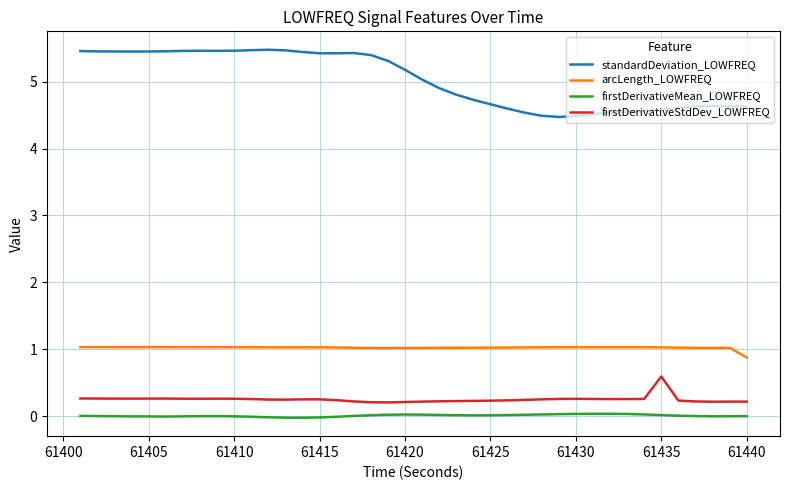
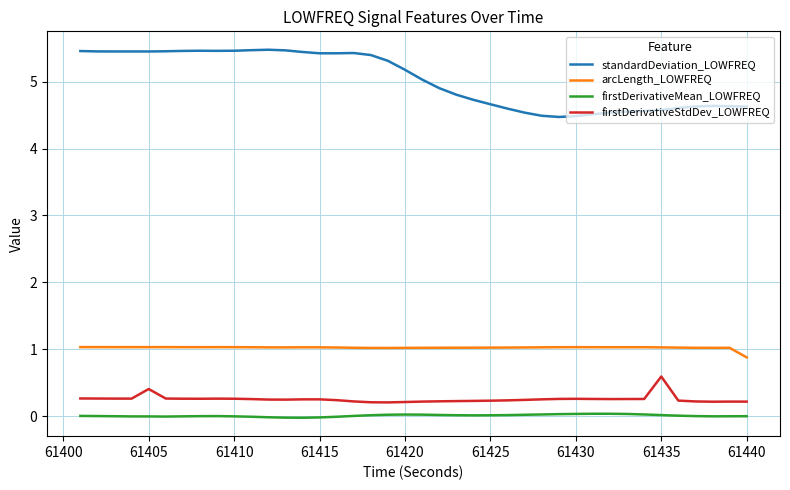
  {
    "standardDeviation_LOWFREQ": {
      "61405": 5.5,
      "61410": 5.5,
      "61415": 5.4,
      "61420": 5.2,
      "61425": 4.7
    },
    "arcLength_LOWFREQ": {
      "61405": 1.0,
      "61410": 1.0,
      "61415": 1.0,
      "61420": 1.0,
      "61425": 1.0,
      "61430": 1.0,
      "61435": 1.0,
      "61440": 0.9
    },
    "firstDerivativeMean_LOWFREQ": {
      "61405": 0.0,
      "61410": 0.0,
      "61415": 0.0,
      "61420": 0.0,
      "61425": 0.0,
      "61430": 0.0,
      "61435": 0.0,
      "61440": 0.0
    },
    "firstDerivativeStdDev_LOWFREQ": {
-     "61405": 0.3,
+     "61405": 0.4,
      "61410": 0.3,
      "61415": 0.3,
      "61420": 0.2,
      "61425": 0.2,
      "61430": 0.3,
      "61435": 0.6,
      "61440": 0.2
    }
  }
